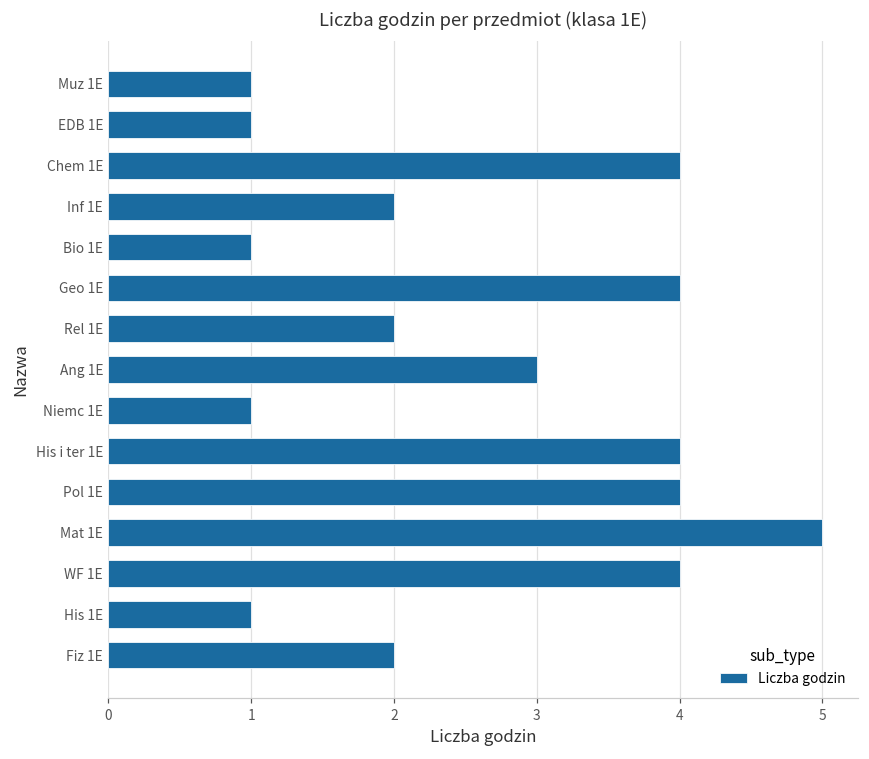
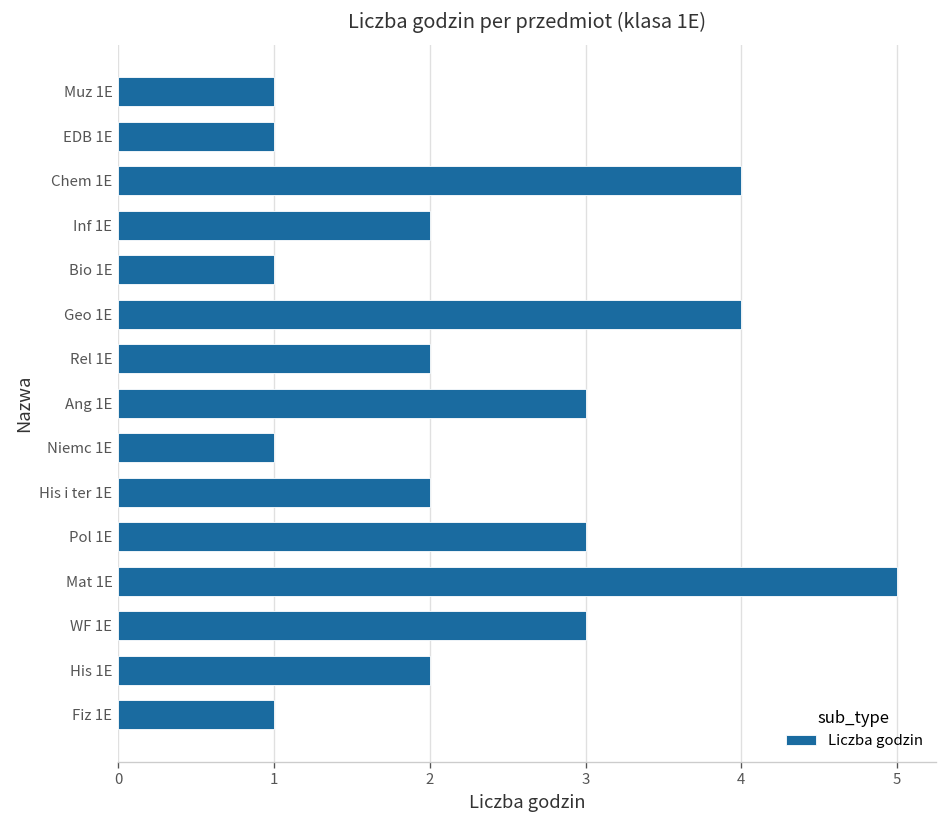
  {
    "Muz 1E": 1,
    "EDB 1E": 1,
    "Chem 1E": 4,
    "Inf 1E": 2,
    "Bio 1E": 1,
    "Geo 1E": 4,
    "Rel 1E": 2,
    "Ang 1E": 3,
    "Niemc 1E": 1,
-   "His i ter 1E": 4,
-   "Pol 1E": 4,
+   "His i ter 1E": 2,
+   "Pol 1E": 3,
    "Mat 1E": 5,
-   "WF 1E": 4,
-   "His 1E": 1,
-   "Fiz 1E": 2
+   "WF 1E": 3,
+   "His 1E": 2,
+   "Fiz 1E": 1
  }
